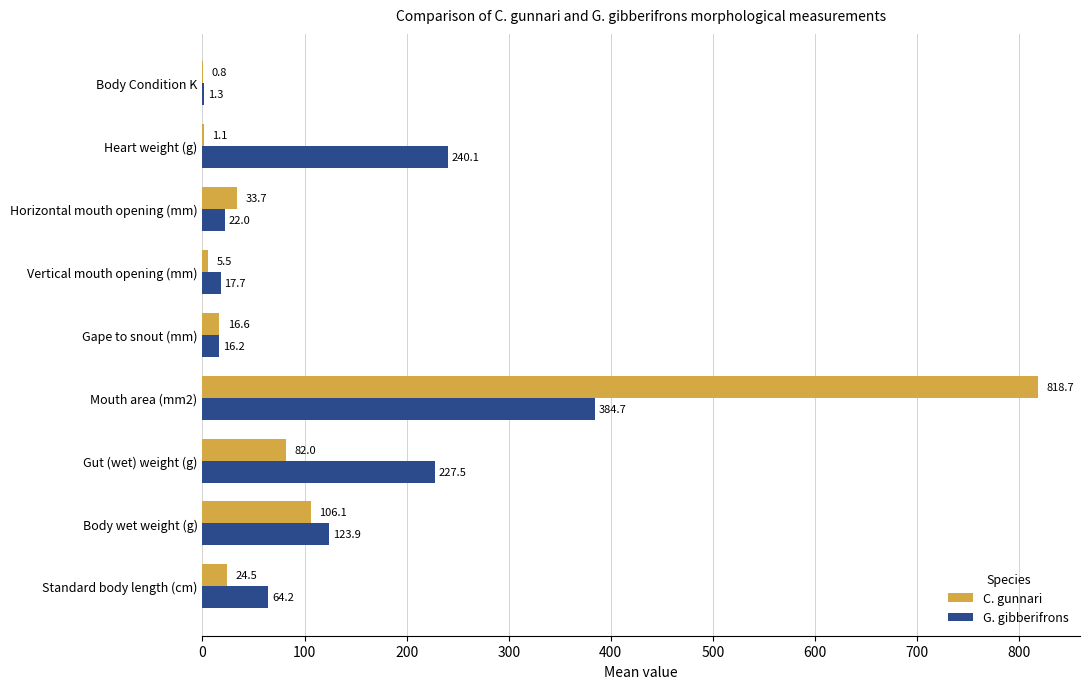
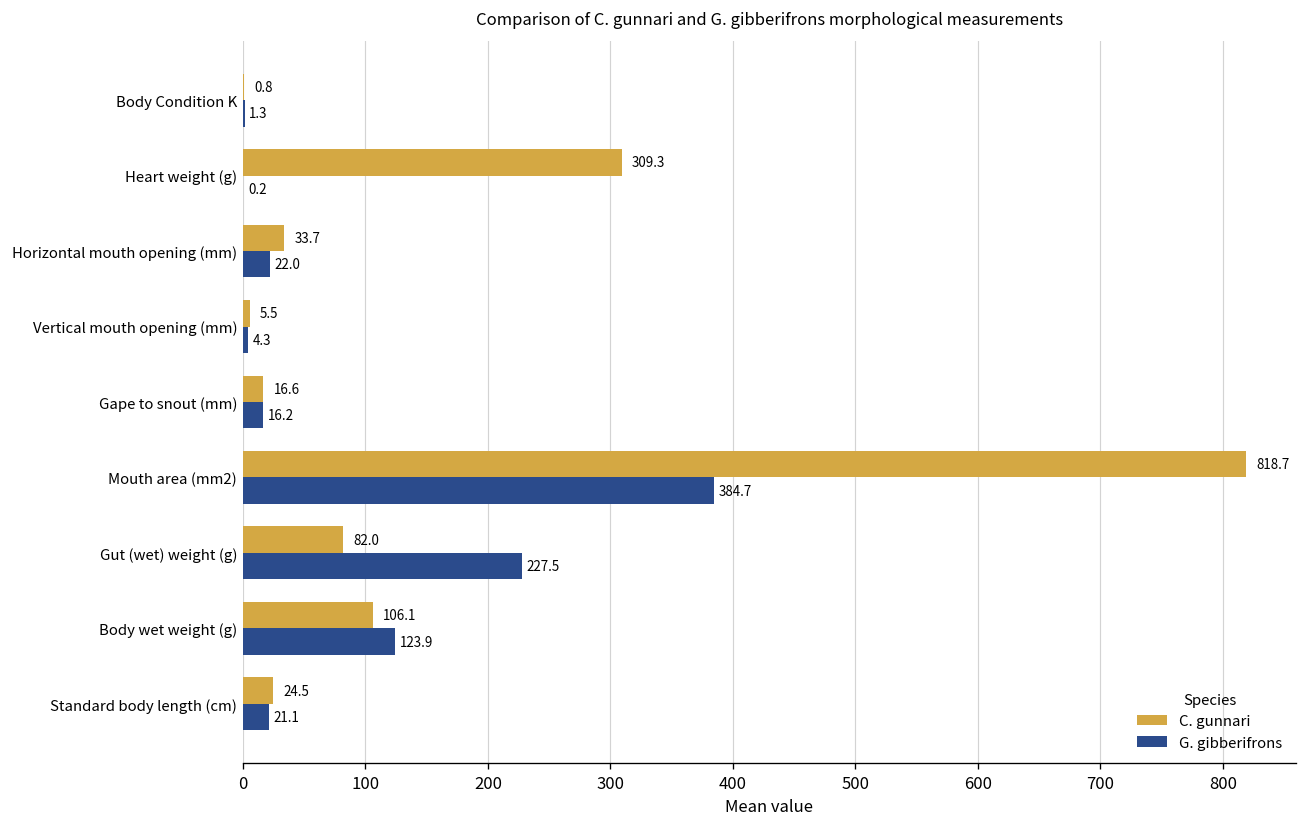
  {
    "C. gunnari": {
      "Body Condition K": 0.8,
-     "Heart weight (g)": 1.1,
+     "Heart weight (g)": 309.3,
      "Horizontal mouth opening (mm)": 33.7,
      "Vertical mouth opening (mm)": 5.5,
      "Gape to snout (mm)": 16.6,
      "Mouth area (mm2)": 818.7,
      "Gut (wet) weight (g)": 82.0,
      "Body wet weight (g)": 106.1,
      "Standard body length (cm)": 24.5
    },
    "G. gibberifrons": {
      "Body Condition K": 1.3,
-     "Heart weight (g)": 240.1,
+     "Heart weight (g)": 0.2,
      "Horizontal mouth opening (mm)": 22.0,
-     "Vertical mouth opening (mm)": 17.7,
+     "Vertical mouth opening (mm)": 4.3,
      "Gape to snout (mm)": 16.2,
      "Mouth area (mm2)": 384.7,
      "Gut (wet) weight (g)": 227.5,
      "Body wet weight (g)": 123.9,
-     "Standard body length (cm)": 64.2
+     "Standard body length (cm)": 21.1
    }
  }
